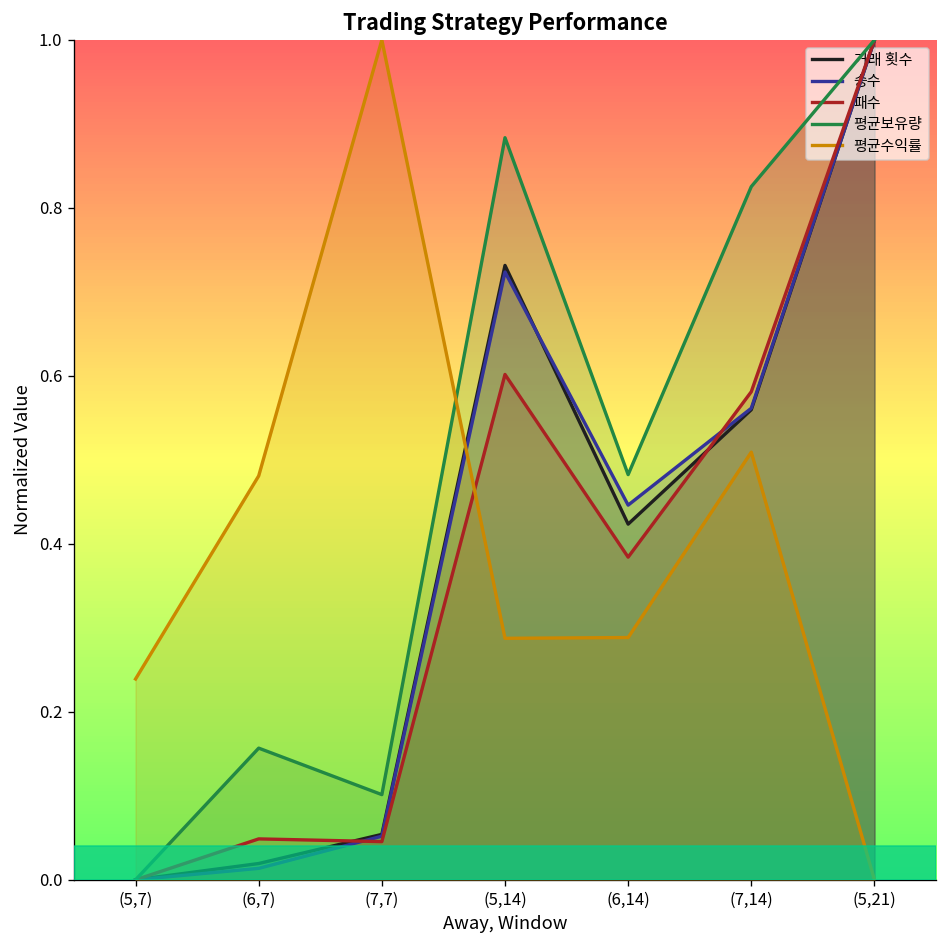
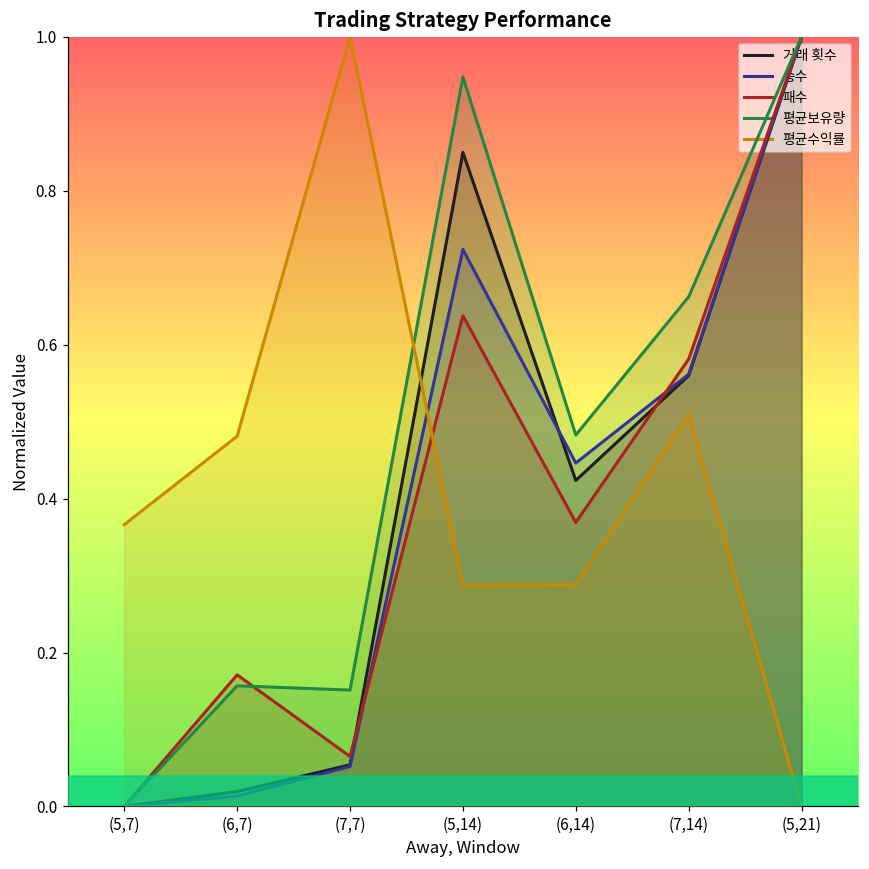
  {
    "거래 횟수": {
-     "(5,14)": 0.73,
+     "(5,14)": 0.85,
      "(6,14)": 0.42
    },
    "승수": {
      "(5,14)": 0.72,
      "(6,14)": 0.45
    },
    "패수": {
-     "(6,7)": 0.05,
-     "(7,7)": 0.05,
-     "(5,14)": 0.60,
-     "(6,14)": 0.38,
+     "(6,7)": 0.17,
+     "(7,7)": 0.06,
+     "(5,14)": 0.64,
+     "(6,14)": 0.37,
      "(7,14)": 0.58
    },
    "평균보유량": {
      "(6,7)": 0.16,
-     "(7,7)": 0.10,
-     "(5,14)": 0.88,
+     "(7,7)": 0.15,
+     "(5,14)": 0.95,
      "(6,14)": 0.48,
-     "(7,14)": 0.83
+     "(7,14)": 0.66
    },
    "평균수익률": {
-     "(5,7)": 0.24,
+     "(5,7)": 0.37,
      "(6,7)": 0.48,
      "(7,7)": 1.00,
      "(5,14)": 0.29,
      "(6,14)": 0.29,
      "(7,14)": 0.51
    }
  }
